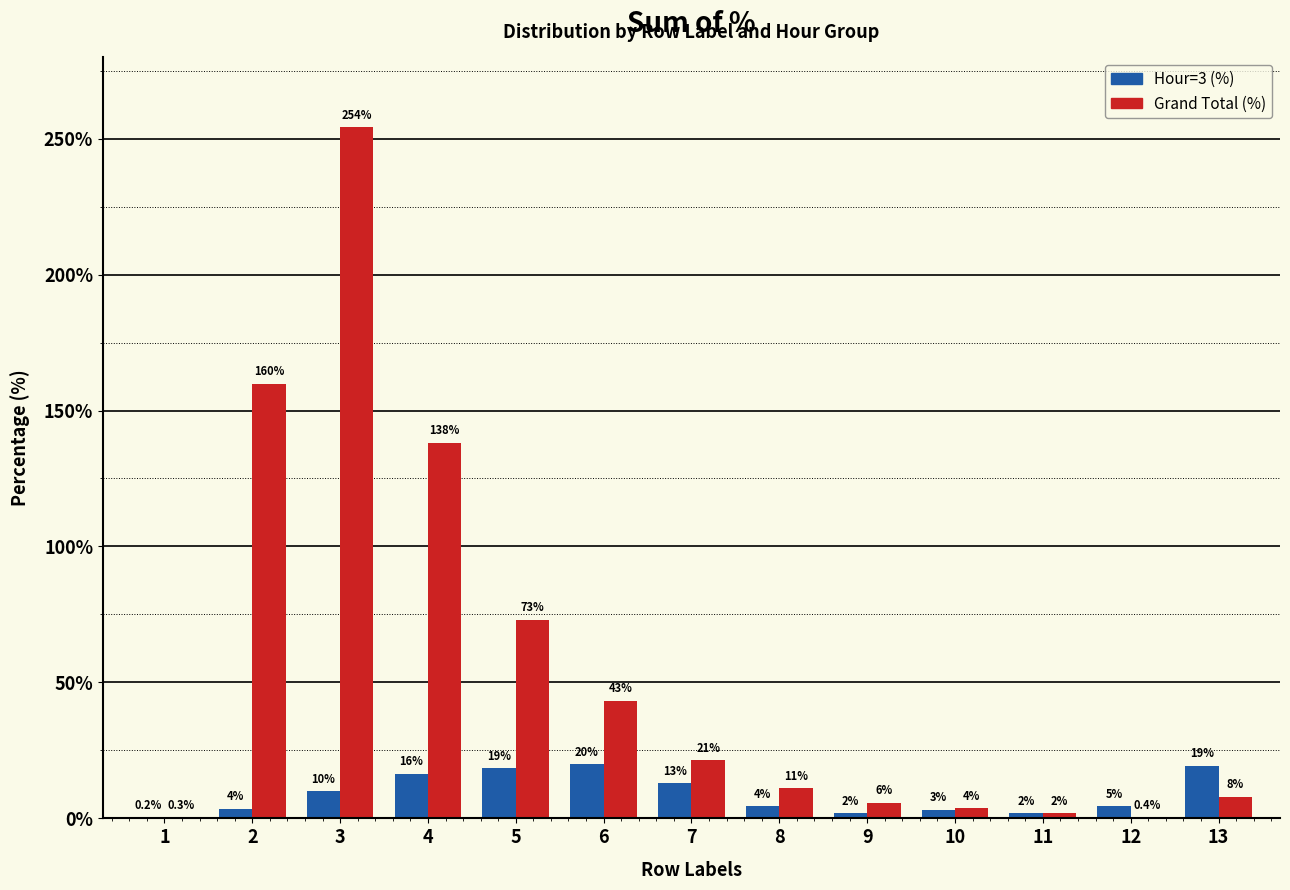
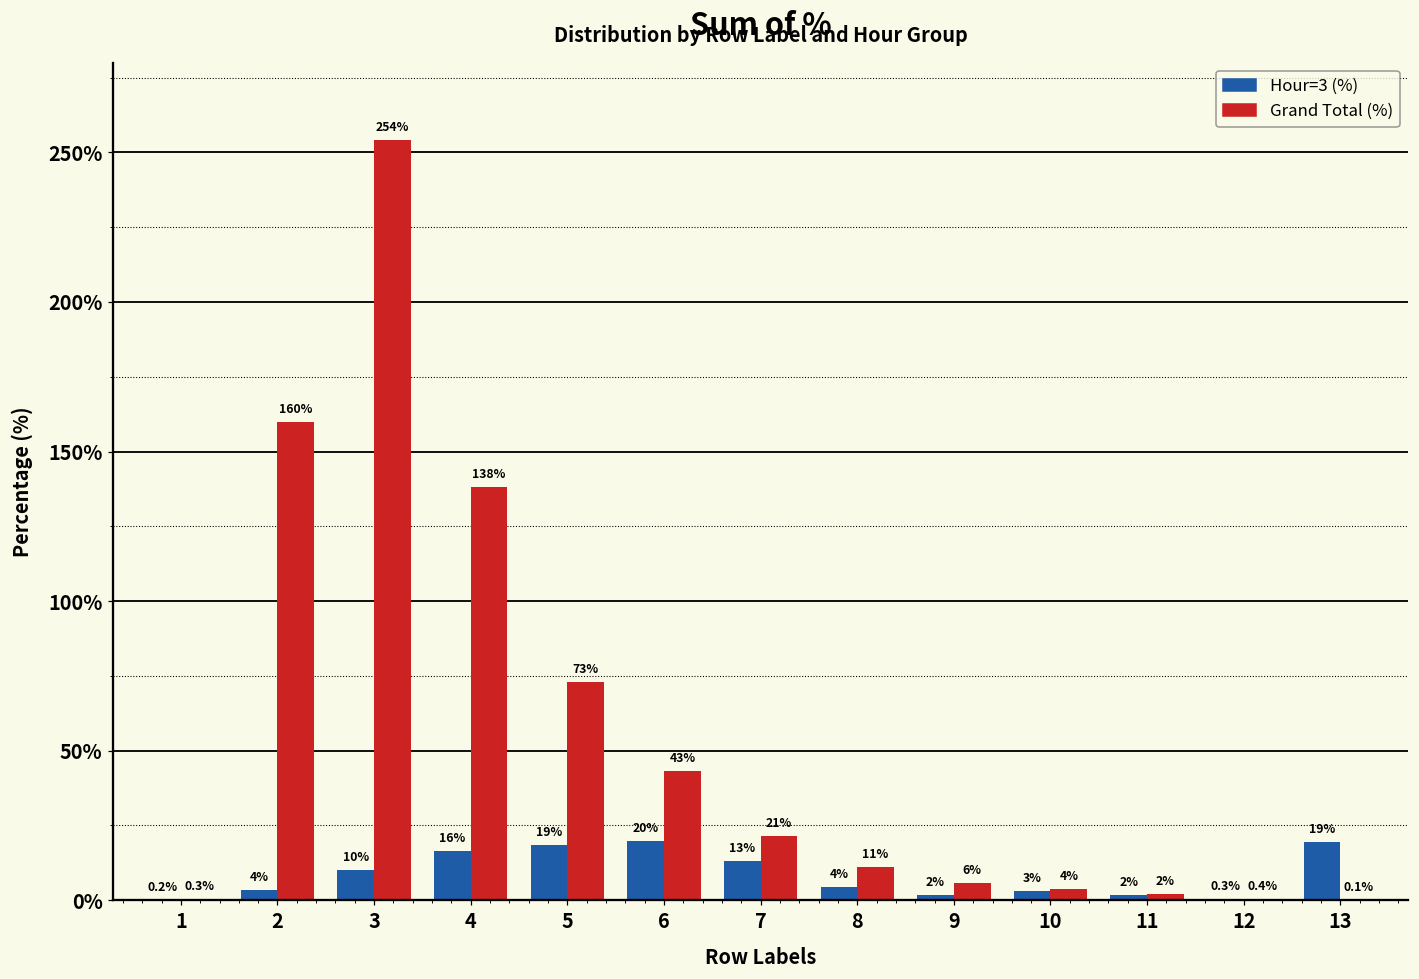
  {
    "Hour=3 (%)": {
      "1": "0.2%",
      "2": "4%",
      "3": "10%",
      "4": "16%",
      "5": "19%",
      "6": "20%",
      "7": "13%",
      "8": "4%",
      "9": "2%",
      "10": "3%",
      "11": "2%",
-     "12": "5%",
+     "12": "0.3%",
      "13": "19%"
    },
    "Grand Total (%)": {
      "1": "0.3%",
      "2": "160%",
      "3": "254%",
      "4": "138%",
      "5": "73%",
      "6": "43%",
      "7": "21%",
      "8": "11%",
      "9": "6%",
      "10": "4%",
      "11": "2%",
      "12": "0.4%",
-     "13": "8%"
+     "13": "0.1%"
    }
  }
